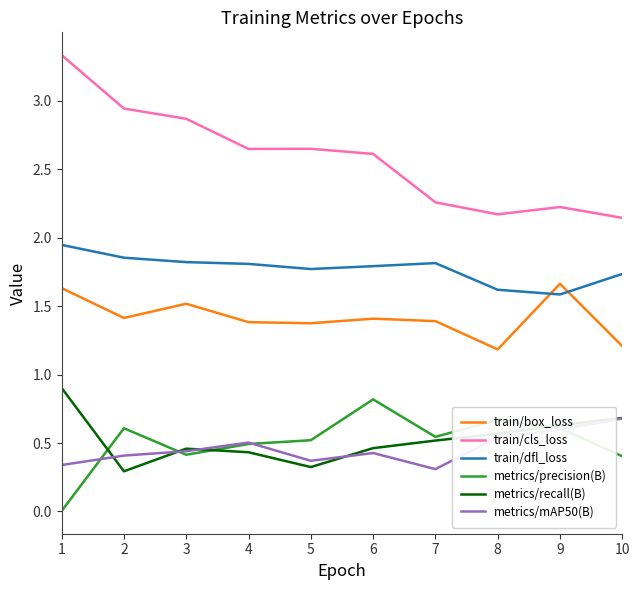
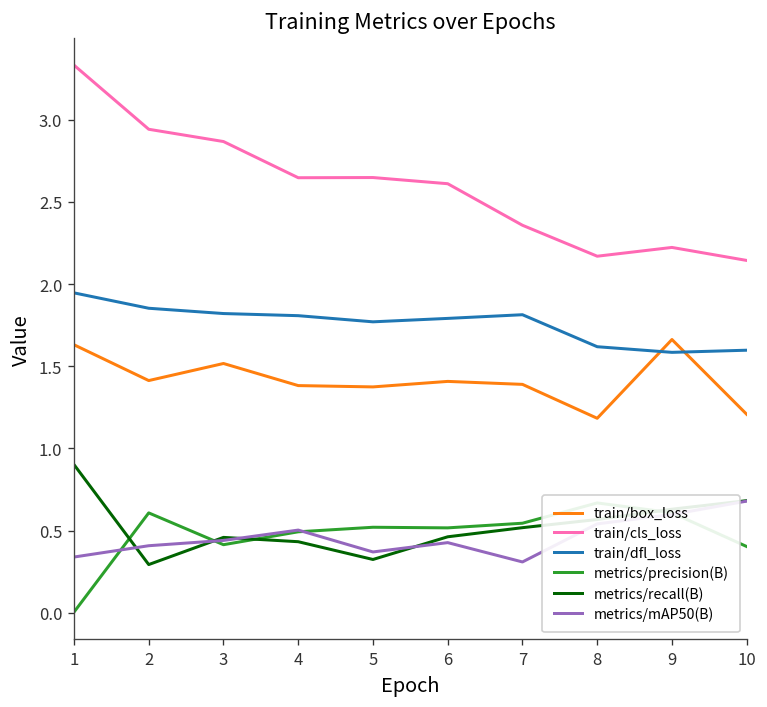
  {
    "train/box_loss": {
      "1": 1.63,
      "2": 1.41,
      "3": 1.52,
      "4": 1.38,
      "5": 1.37,
      "6": 1.41,
      "7": 1.39,
      "8": 1.18,
      "9": 1.66,
      "10": 1.21
    },
    "train/cls_loss": {
      "1": 3.33,
      "2": 2.94,
      "3": 2.87,
      "4": 2.65,
      "5": 2.65,
      "6": 2.61,
-     "7": 2.26,
+     "7": 2.36,
      "8": 2.17,
      "9": 2.22,
      "10": 2.14
    },
    "train/dfl_loss": {
      "1": 1.95,
      "2": 1.85,
      "3": 1.82,
      "4": 1.81,
      "5": 1.77,
      "6": 1.79,
      "7": 1.81,
      "8": 1.62,
      "9": 1.58,
-     "10": 1.73
+     "10": 1.60
    },
    "metrics/precision(B)": {
      "1": 0.00,
      "2": 0.61,
      "3": 0.41,
      "5": 0.52,
-     "6": 0.82,
+     "6": 0.52,
      "7": 0.54,
      "10": 0.40
    },
    "metrics/recall(B)": {
      "1": 0.90,
      "2": 0.29,
      "4": 0.43,
      "5": 0.32,
      "6": 0.46,
      "7": 0.52
    },
    "metrics/mAP50(B)": {
      "1": 0.34,
      "2": 0.41,
      "5": 0.37,
      "6": 0.43,
      "7": 0.31
    }
  }
